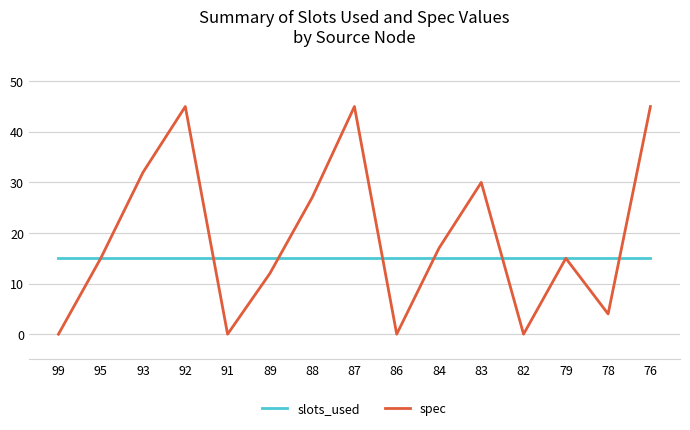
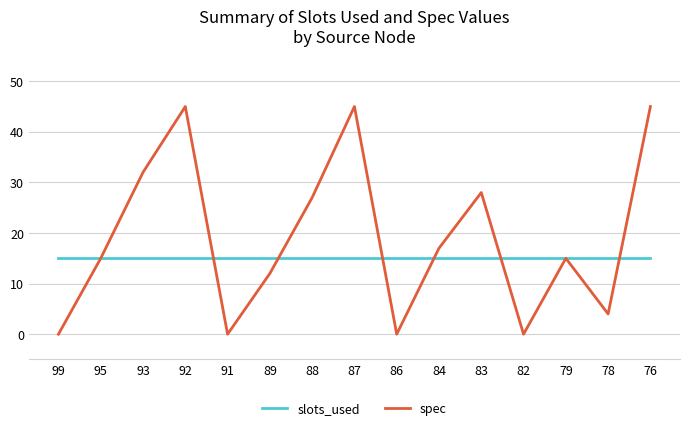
  {
    "slots_used": {
      "99": 15,
      "93": 15,
      "92": 15,
      "91": 15,
      "89": 15,
      "88": 15,
      "87": 15,
      "86": 15,
      "84": 15,
      "83": 15,
      "82": 15,
      "78": 15,
      "76": 15
    },
    "spec": {
      "99": 0,
      "93": 32,
      "92": 45,
      "91": 0,
      "89": 12,
      "88": 27,
      "87": 45,
      "86": 0,
      "84": 17,
-     "83": 30,
+     "83": 28,
      "82": 0,
      "78": 4,
      "76": 45
    }
  }
